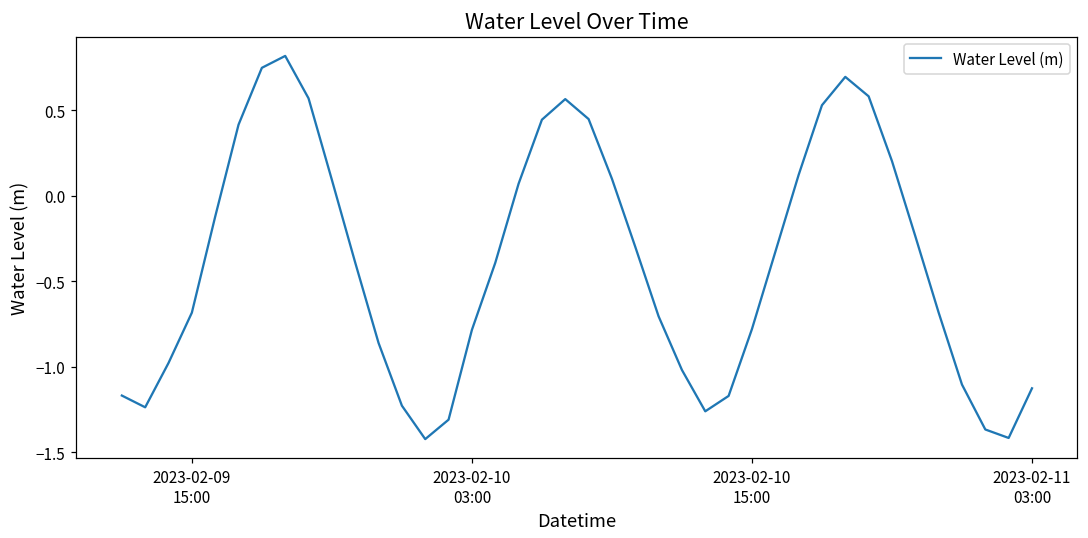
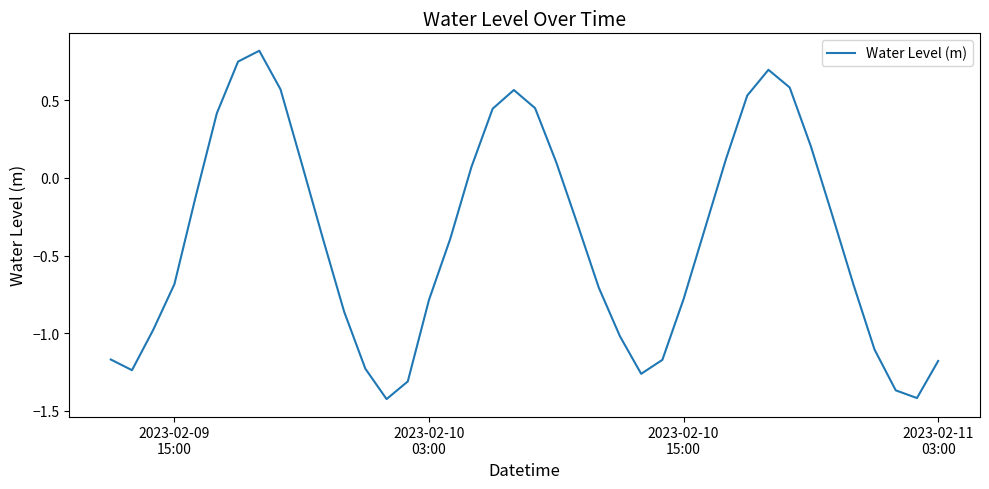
  {
    "2023-02-09 15:00": -0.68,
    "2023-02-10 03:00": -0.78,
    "2023-02-10 15:00": -0.78,
-   "2023-02-11 03:00": -1.13
+   "2023-02-11 03:00": -1.18
  }
